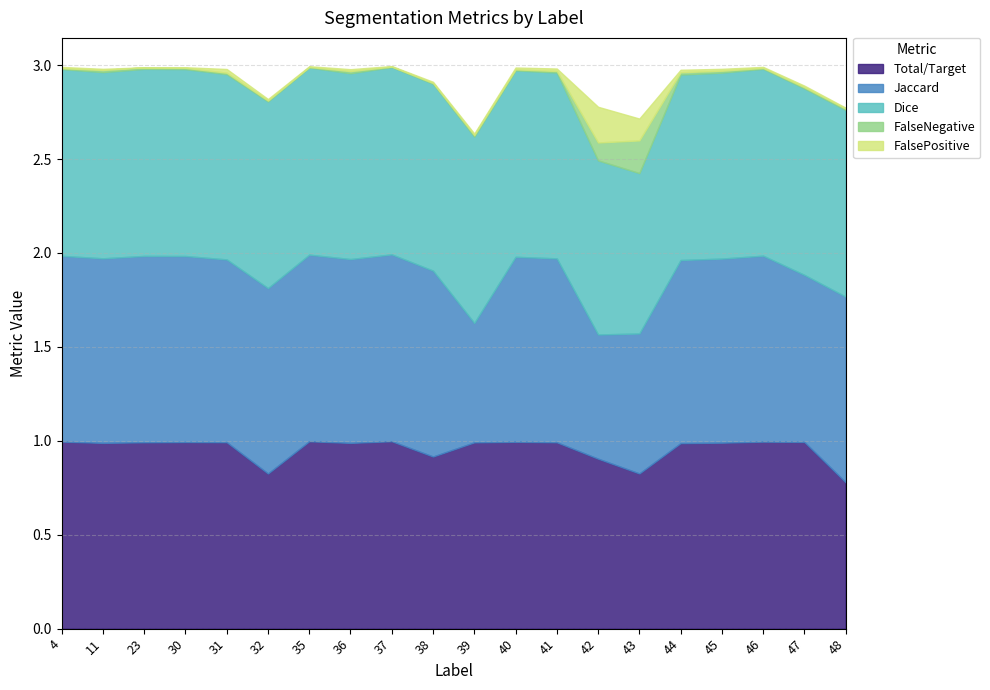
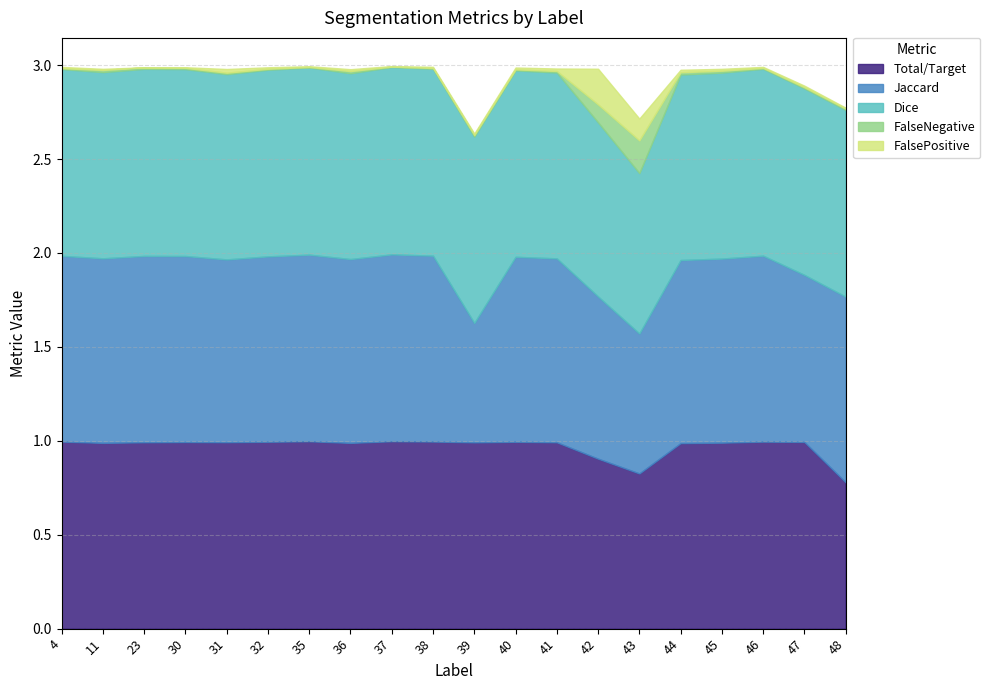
  {
    "Total/Target": {
      "4": 1.00,
      "11": 0.99,
      "23": 0.99,
      "30": 0.99,
      "31": 0.99,
-     "32": 0.83,
+     "32": 0.99,
      "35": 1.00,
      "36": 0.99,
      "37": 1.00,
-     "38": 0.92,
+     "38": 1.00,
      "39": 0.99,
      "40": 0.99,
      "41": 0.99,
      "42": 0.90,
      "43": 0.83,
      "44": 0.99,
      "45": 0.99,
      "46": 1.00,
      "47": 0.99,
      "48": 0.78
    },
    "Jaccard": {
      "4": 0.99,
      "11": 0.98,
      "23": 0.99,
      "30": 0.99,
      "31": 0.97,
      "32": 0.99,
      "35": 0.99,
      "36": 0.98,
      "37": 0.99,
      "38": 0.99,
      "39": 0.64,
      "40": 0.98,
      "41": 0.98,
-     "42": 0.66,
+     "42": 0.86,
      "43": 0.75,
      "44": 0.97,
      "45": 0.98,
      "46": 0.99,
      "47": 0.89,
      "48": 0.99
    },
    "Dice": {
      "42": 0.93,
      "43": 0.85
    },
    "FalseNegative": {
      "42": 0.10,
      "43": 0.17
    },
    "FalsePositive": {
      "31": 0.02,
      "42": 0.19,
      "43": 0.12
    }
  }
